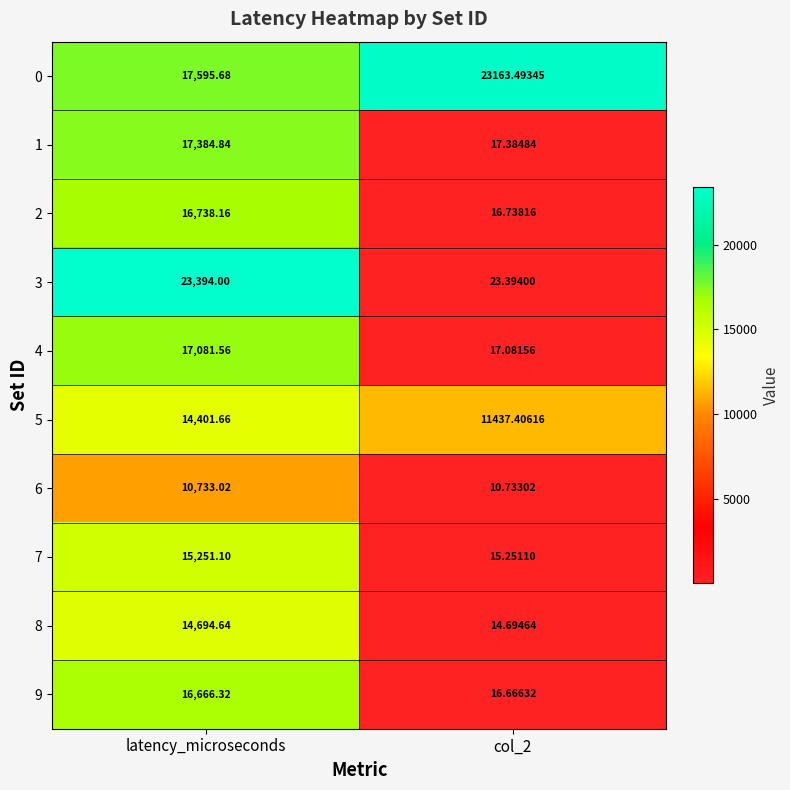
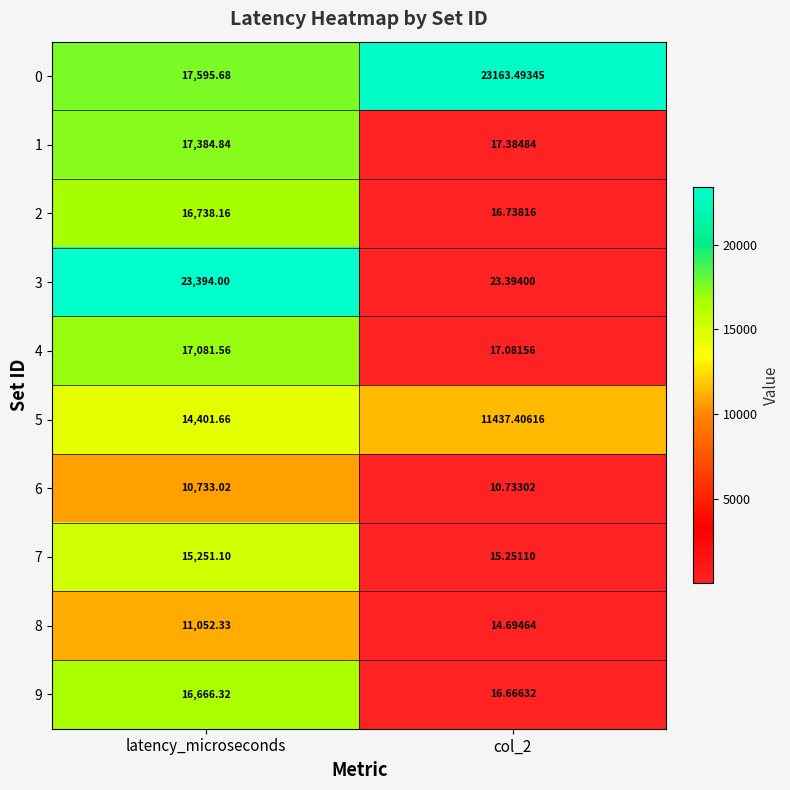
  {
    "0": {
      "latency_microseconds": "17,595.68",
      "col_2": "23163.49345"
    },
    "1": {
      "latency_microseconds": "17,384.84",
      "col_2": "17.38484"
    },
    "2": {
      "latency_microseconds": "16,738.16",
      "col_2": "16.73816"
    },
    "3": {
      "latency_microseconds": "23,394.00",
      "col_2": "23.39400"
    },
    "4": {
      "latency_microseconds": "17,081.56",
      "col_2": "17.08156"
    },
    "5": {
      "latency_microseconds": "14,401.66",
      "col_2": "11437.40616"
    },
    "6": {
      "latency_microseconds": "10,733.02",
      "col_2": "10.73302"
    },
    "7": {
      "latency_microseconds": "15,251.10",
      "col_2": "15.25110"
    },
    "8": {
-     "latency_microseconds": "14,694.64",
+     "latency_microseconds": "11,052.33",
      "col_2": "14.69464"
    },
    "9": {
      "latency_microseconds": "16,666.32",
      "col_2": "16.66632"
    }
  }
